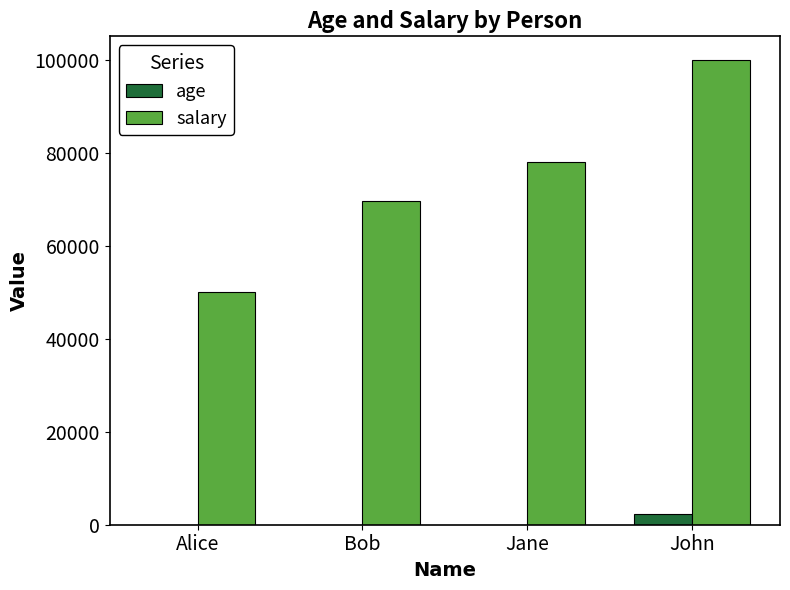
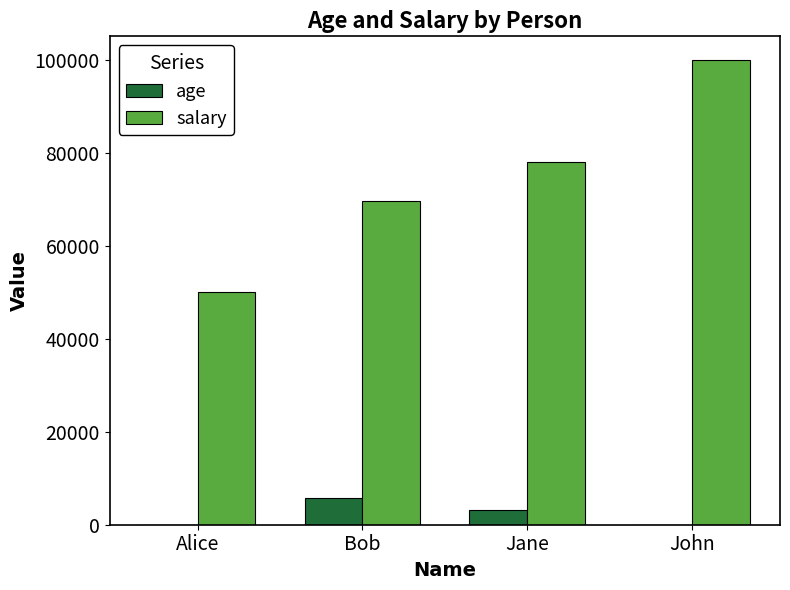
  {
    "age": {
-     "Bob": 0,
-     "Jane": 0,
-     "John": 2000
+     "Bob": 6000,
+     "Jane": 3000,
+     "John": 0
    },
    "salary": {
      "Alice": 50000,
      "Bob": 70000,
      "Jane": 78000,
      "John": 100000
    }
  }
